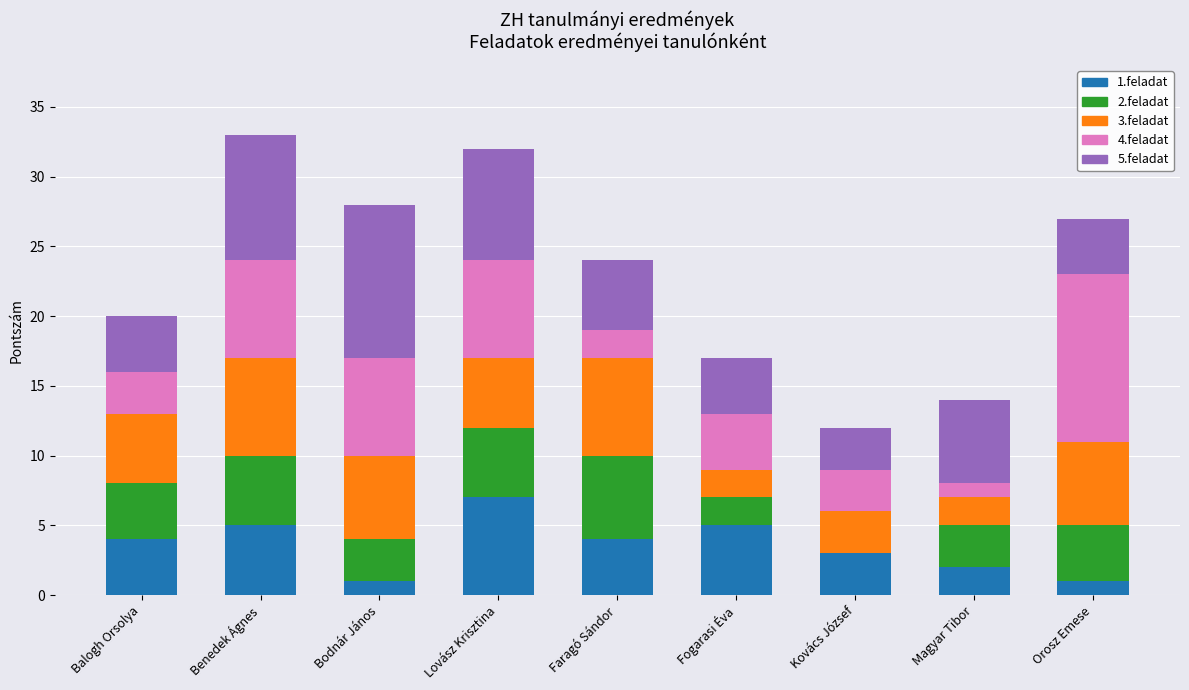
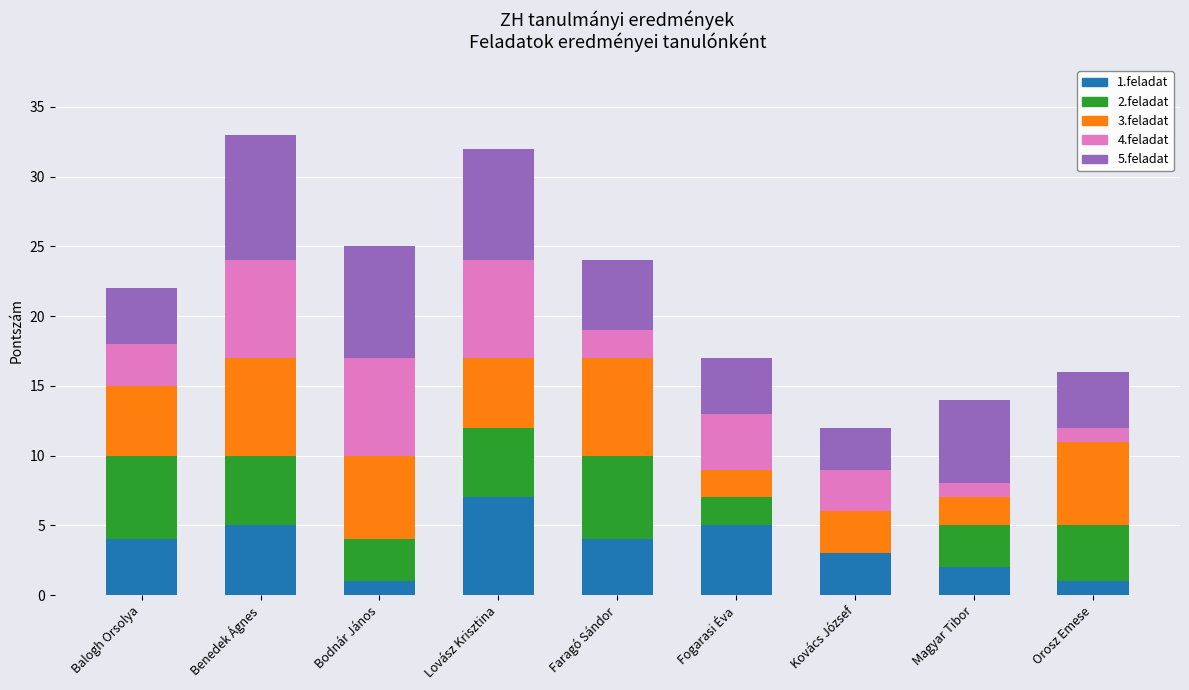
  {
    "1.feladat": {
      "Balogh Orsolya": 4,
      "Benedek Ágnes": 5,
      "Bodnár János": 1,
      "Lovász Krisztina": 7,
      "Faragó Sándor": 4,
      "Fogarasi Éva": 5,
      "Kovács József": 3,
      "Magyar Tibor": 2,
      "Orosz Emese": 1
    },
    "2.feladat": {
-     "Balogh Orsolya": 4,
+     "Balogh Orsolya": 6,
      "Benedek Ágnes": 5,
      "Bodnár János": 3,
      "Lovász Krisztina": 5,
      "Faragó Sándor": 6,
      "Fogarasi Éva": 2,
      "Kovács József": 0,
      "Magyar Tibor": 3,
      "Orosz Emese": 4
    },
    "3.feladat": {
      "Balogh Orsolya": 5,
      "Benedek Ágnes": 7,
      "Bodnár János": 6,
      "Lovász Krisztina": 5,
      "Faragó Sándor": 7,
      "Fogarasi Éva": 2,
      "Kovács József": 3,
      "Magyar Tibor": 2,
      "Orosz Emese": 6
    },
    "4.feladat": {
      "Balogh Orsolya": 3,
      "Benedek Ágnes": 7,
      "Bodnár János": 7,
      "Lovász Krisztina": 7,
      "Faragó Sándor": 2,
      "Fogarasi Éva": 4,
      "Kovács József": 3,
      "Magyar Tibor": 1,
-     "Orosz Emese": 12
+     "Orosz Emese": 1
    },
    "5.feladat": {
      "Balogh Orsolya": 4,
      "Benedek Ágnes": 9,
-     "Bodnár János": 11,
+     "Bodnár János": 8,
      "Lovász Krisztina": 8,
      "Faragó Sándor": 5,
      "Fogarasi Éva": 4,
      "Kovács József": 3,
      "Magyar Tibor": 6,
      "Orosz Emese": 4
    }
  }
